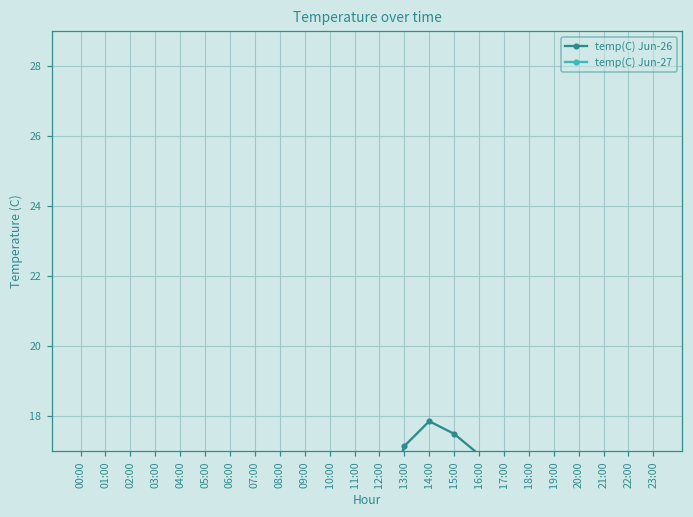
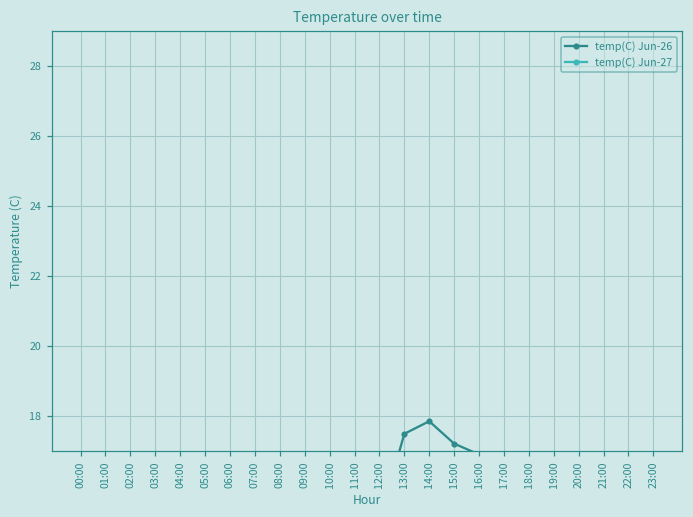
  {
    "temp(C) Jun-26": {
-     "13:00": 17.1,
+     "13:00": 17.5,
      "14:00": 17.9,
-     "15:00": 17.5
+     "15:00": 17.2
    }
  }
